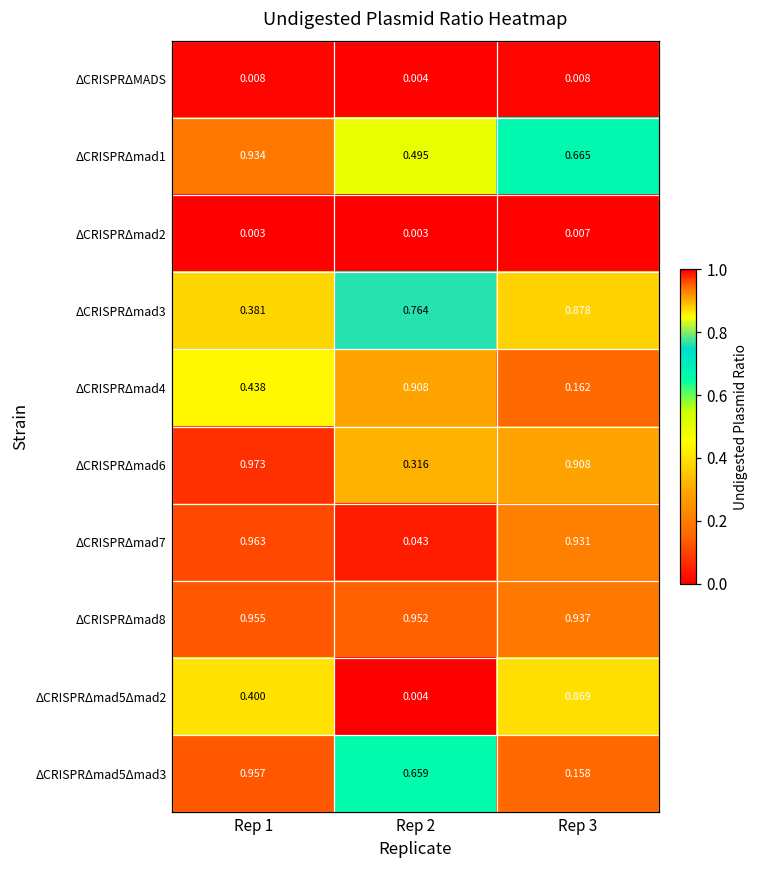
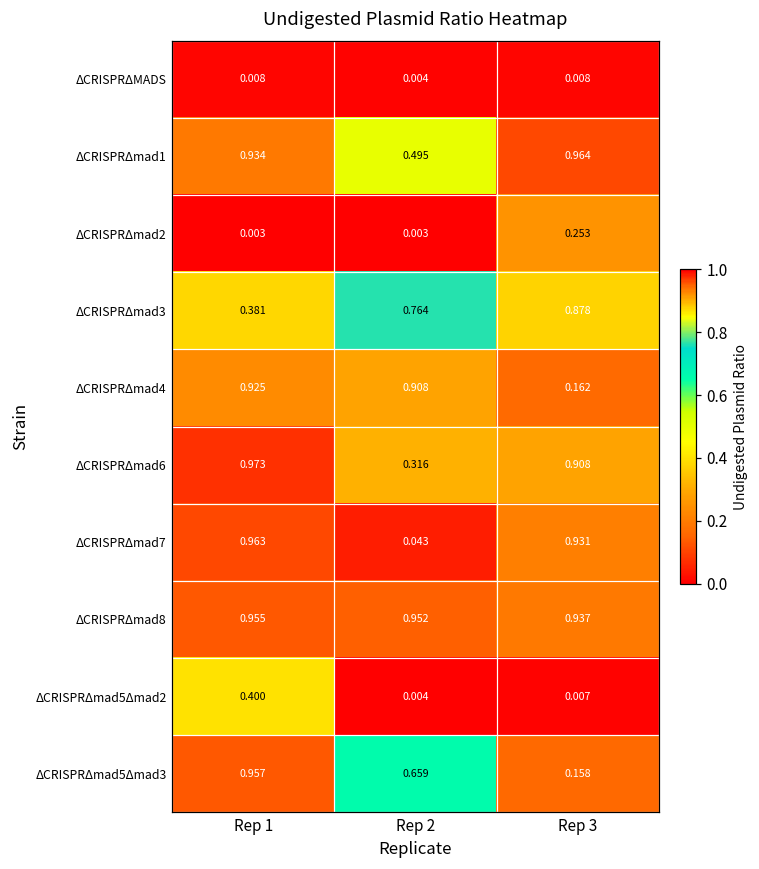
  {
    "ΔCRISPRΔMADS": {
      "Rep 1": 0.008,
      "Rep 2": 0.004,
      "Rep 3": 0.008
    },
    "ΔCRISPRΔmad1": {
      "Rep 1": 0.934,
      "Rep 2": 0.495,
-     "Rep 3": 0.665
+     "Rep 3": 0.964
    },
    "ΔCRISPRΔmad2": {
      "Rep 1": 0.003,
      "Rep 2": 0.003,
-     "Rep 3": 0.007
+     "Rep 3": 0.253
    },
    "ΔCRISPRΔmad3": {
      "Rep 1": 0.381,
      "Rep 2": 0.764,
      "Rep 3": 0.878
    },
    "ΔCRISPRΔmad4": {
-     "Rep 1": 0.438,
+     "Rep 1": 0.925,
      "Rep 2": 0.908,
      "Rep 3": 0.162
    },
    "ΔCRISPRΔmad6": {
      "Rep 1": 0.973,
      "Rep 2": 0.316,
      "Rep 3": 0.908
    },
    "ΔCRISPRΔmad7": {
      "Rep 1": 0.963,
      "Rep 2": 0.043,
      "Rep 3": 0.931
    },
    "ΔCRISPRΔmad8": {
      "Rep 1": 0.955,
      "Rep 2": 0.952,
      "Rep 3": 0.937
    },
    "ΔCRISPRΔmad5Δmad2": {
      "Rep 1": 0.400,
      "Rep 2": 0.004,
-     "Rep 3": 0.869
+     "Rep 3": 0.007
    },
    "ΔCRISPRΔmad5Δmad3": {
      "Rep 1": 0.957,
      "Rep 2": 0.659,
      "Rep 3": 0.158
    }
  }
